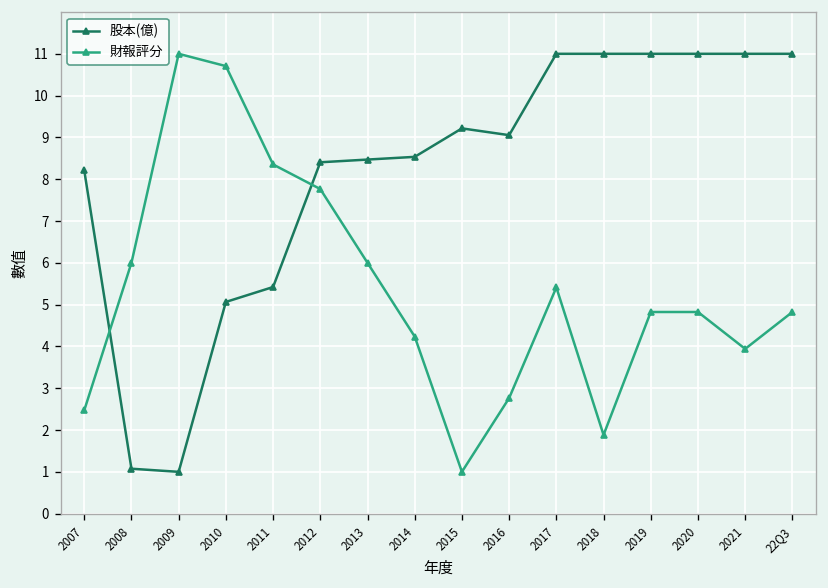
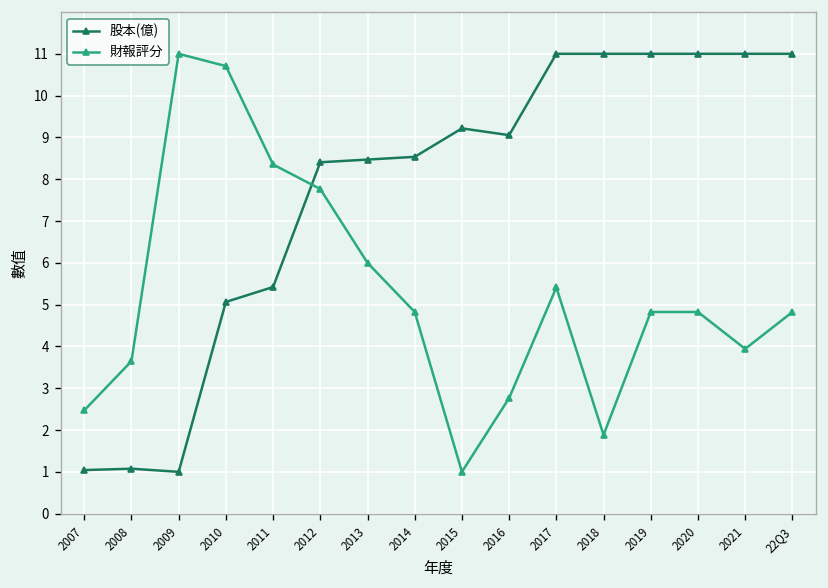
  {
    "股本(億)": {
-     "2007": 8.2,
+     "2007": 1.0,
      "2008": 1.1,
      "2009": 1.0,
      "2010": 5.1,
      "2011": 5.4,
      "2012": 8.4,
      "2013": 8.5,
      "2014": 8.5,
      "2015": 9.2,
      "2016": 9.1,
      "2017": 11.0,
      "2018": 11.0,
      "2019": 11.0,
      "2020": 11.0,
      "2021": 11.0,
      "22Q3": 11.0
    },
    "財報評分": {
      "2007": 2.5,
-     "2008": 6.0,
+     "2008": 3.6,
      "2009": 11.0,
      "2010": 10.7,
      "2011": 8.4,
      "2012": 7.8,
      "2013": 6.0,
-     "2014": 4.2,
+     "2014": 4.8,
      "2015": 1.0,
      "2016": 2.8,
      "2017": 5.4,
      "2018": 1.9,
      "2019": 4.8,
      "2020": 4.8,
      "2021": 3.9,
      "22Q3": 4.8
    }
  }
